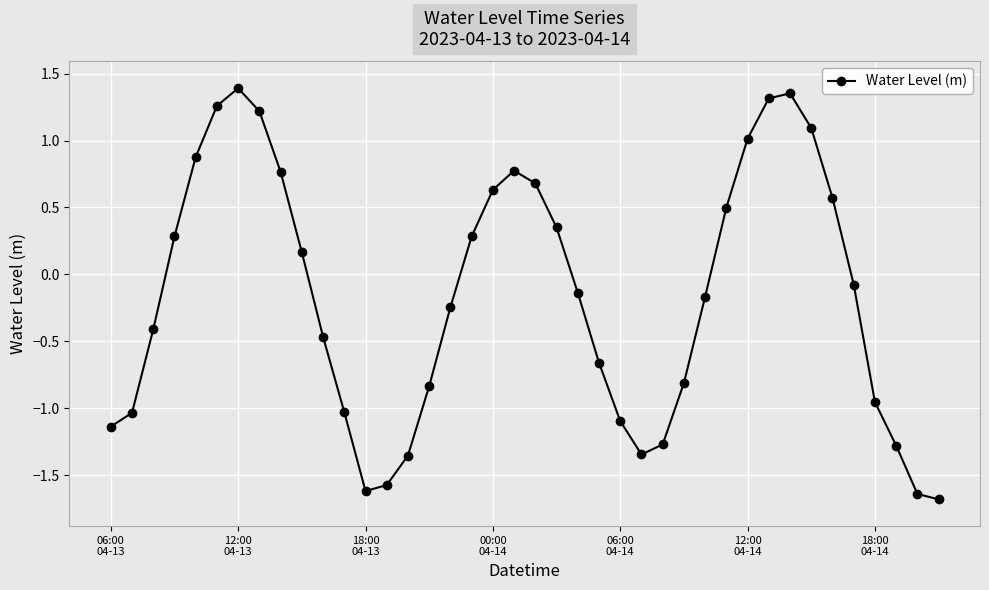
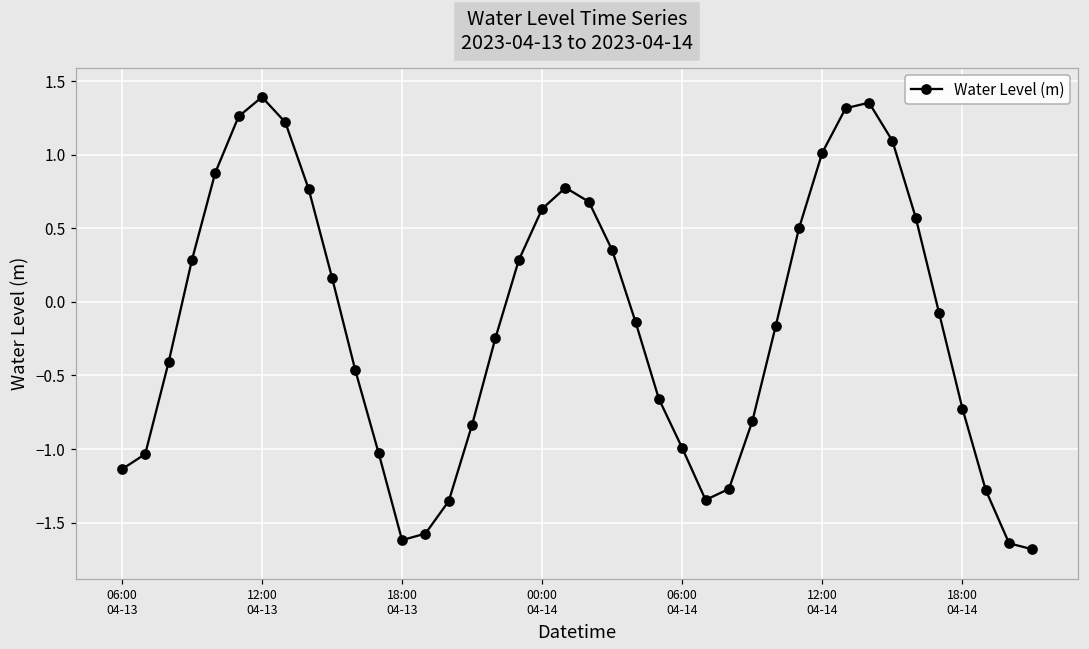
  {
    "06:00 04-13": -1.14,
    "12:00 04-13": 1.39,
    "18:00 04-13": -1.62,
    "00:00 04-14": 0.63,
-   "06:00 04-14": -1.10,
+   "06:00 04-14": -0.99,
    "12:00 04-14": 1.01,
-   "18:00 04-14": -0.95
+   "18:00 04-14": -0.72
  }
